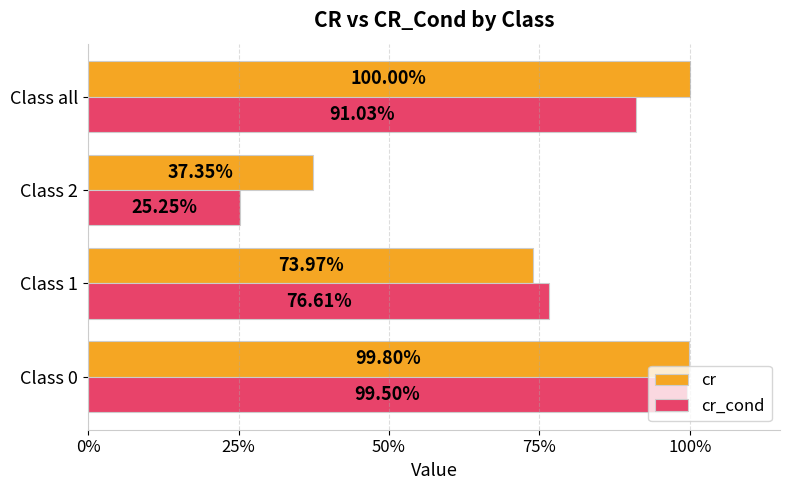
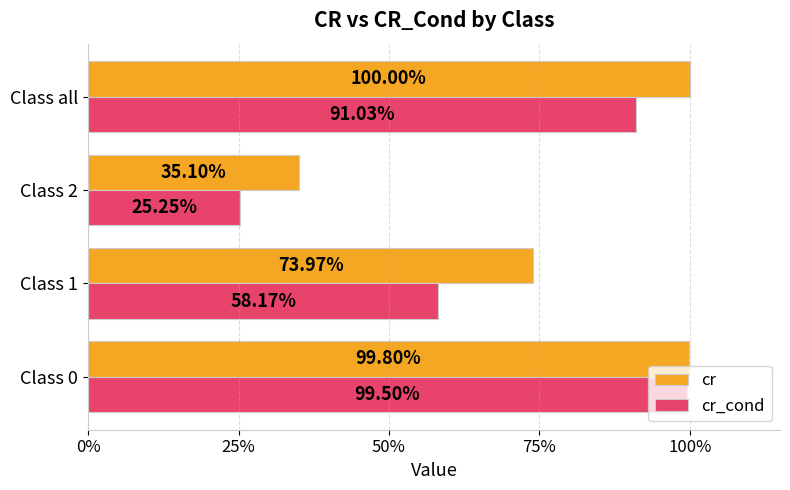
  {
    "cr": {
      "Class all": "100.00%",
-     "Class 2": "37.35%",
+     "Class 2": "35.10%",
      "Class 1": "73.97%",
      "Class 0": "99.80%"
    },
    "cr_cond": {
      "Class all": "91.03%",
      "Class 2": "25.25%",
-     "Class 1": "76.61%"
+     "Class 1": "58.17%"
    }
  }
